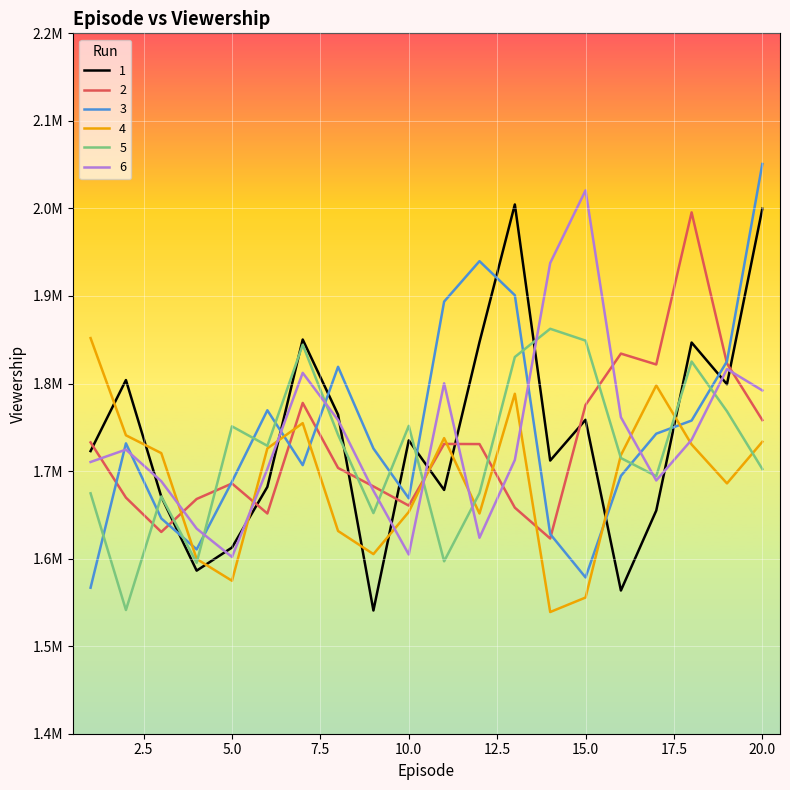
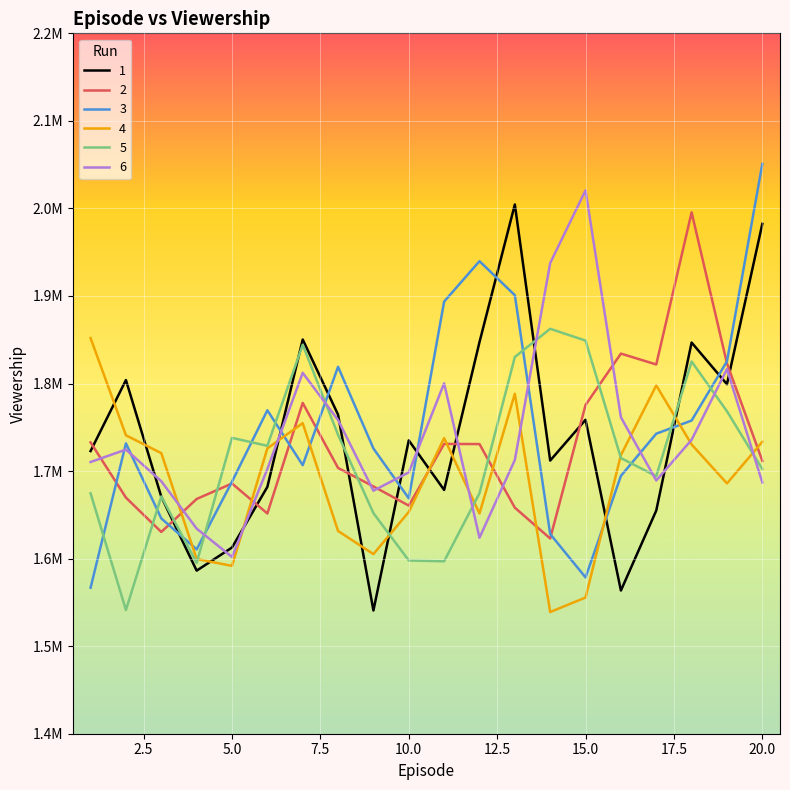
  {
    "1": {
      "5.0": 1610000,
      "10.0": 1740000,
      "15.0": 1760000,
-     "20.0": 2000000
+     "20.0": 1980000
    },
    "2": {
      "10.0": 1660000,
      "15.0": 1780000,
-     "20.0": 1760000
+     "20.0": 1710000
    },
    "3": {
      "10.0": 1670000,
      "15.0": 1580000,
      "20.0": 2050000
    },
    "4": {
-     "5.0": 1570000,
+     "5.0": 1590000,
      "10.0": 1650000,
      "15.0": 1560000,
      "20.0": 1730000
    },
    "5": {
-     "5.0": 1750000,
-     "10.0": 1750000,
+     "5.0": 1740000,
+     "10.0": 1600000,
      "15.0": 1850000,
      "20.0": 1700000
    },
    "6": {
      "5.0": 1600000,
-     "10.0": 1600000,
+     "10.0": 1700000,
      "15.0": 2020000,
-     "20.0": 1790000
+     "20.0": 1690000
    }
  }
